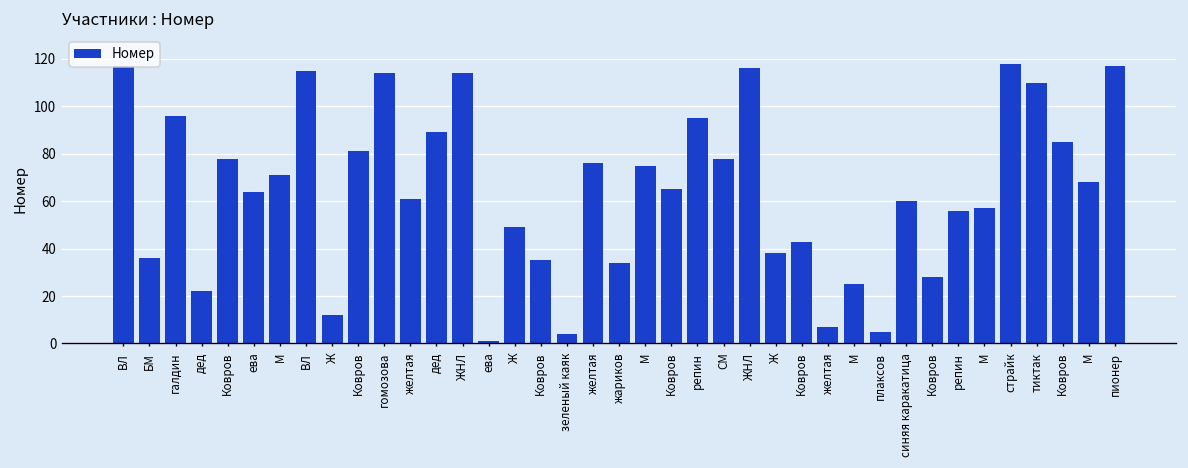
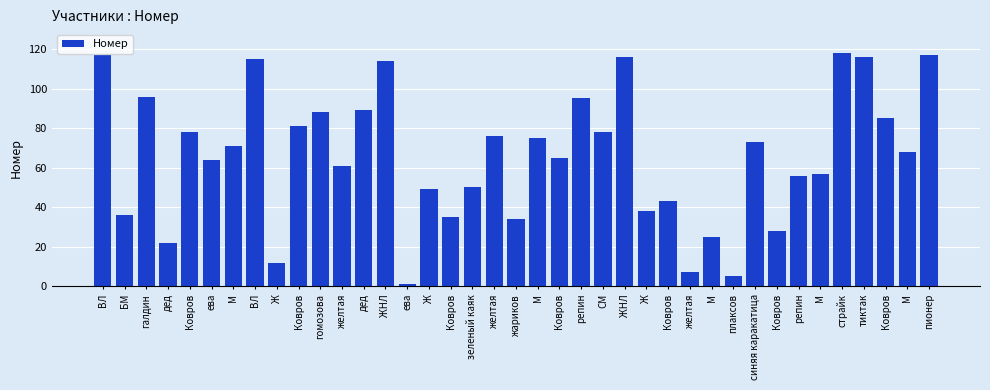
  {
    "БМ": 36,
    "галдин": 96,
-   "гомозова": 114,
-   "зеленый каяк": 4,
+   "гомозова": 88,
+   "зеленый каяк": 50,
    "жариков": 34,
    "СМ": 78,
    "плаксов": 5,
-   "синяя каракатица": 60,
+   "синяя каракатица": 73,
    "страйк": 118,
-   "тиктак": 110,
+   "тиктак": 116,
    "пионер": 117
  }
